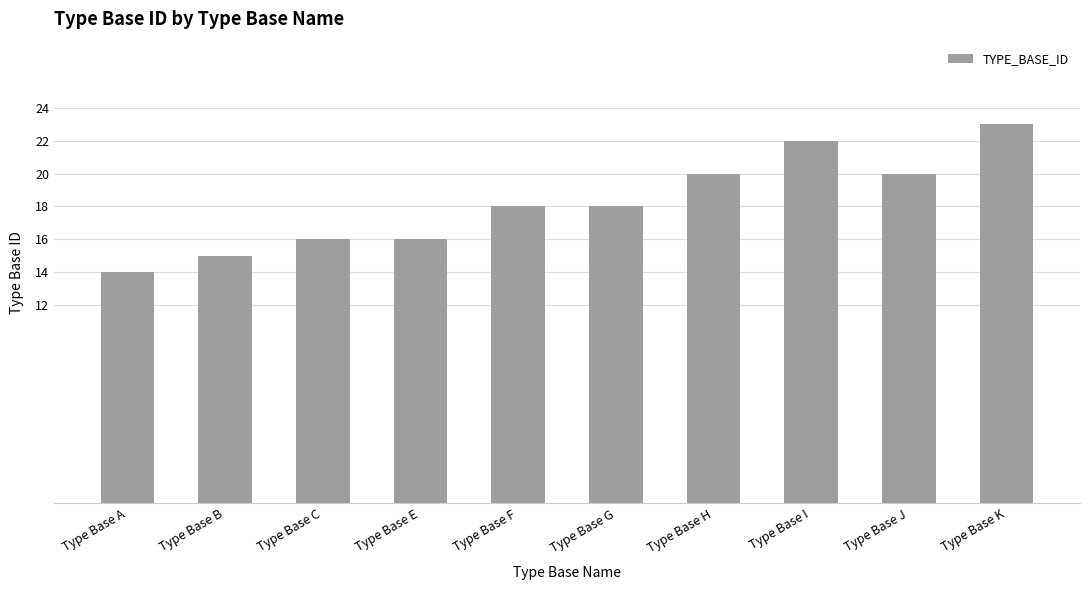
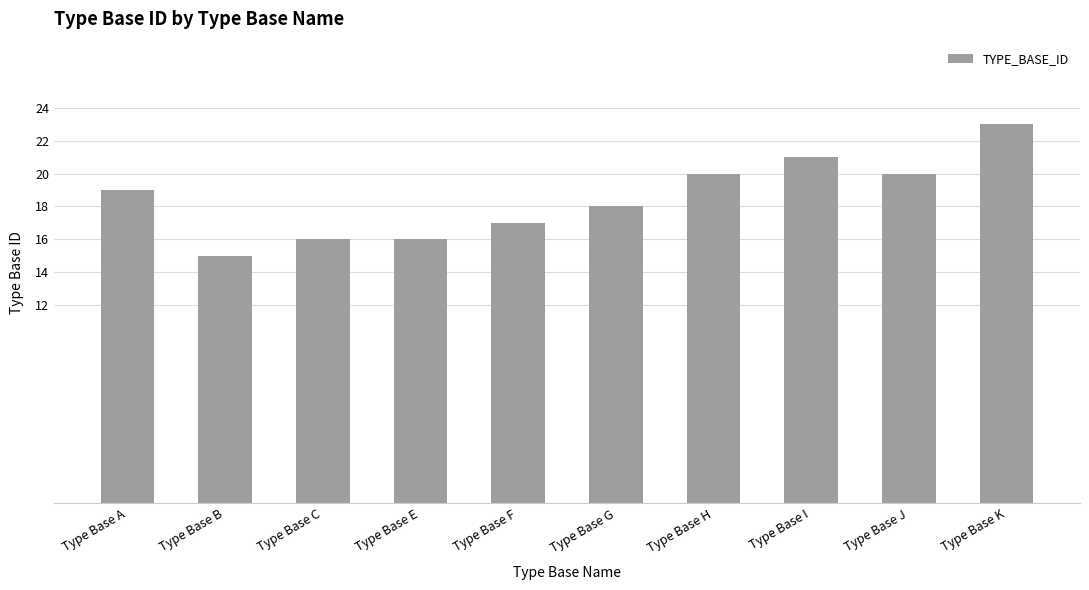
  {
-   "Type Base A": 14,
+   "Type Base A": 19,
    "Type Base B": 15,
    "Type Base C": 16,
    "Type Base E": 16,
-   "Type Base F": 18,
+   "Type Base F": 17,
    "Type Base G": 18,
    "Type Base H": 20,
-   "Type Base I": 22,
+   "Type Base I": 21,
    "Type Base J": 20,
    "Type Base K": 23
  }
